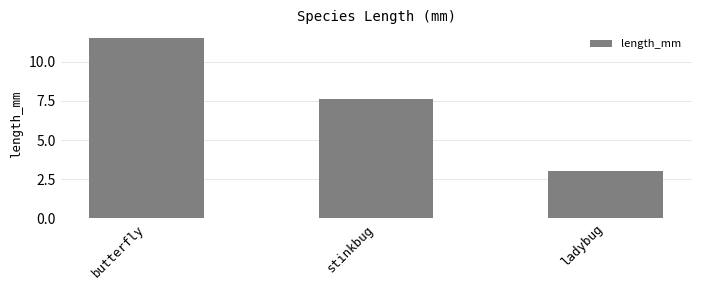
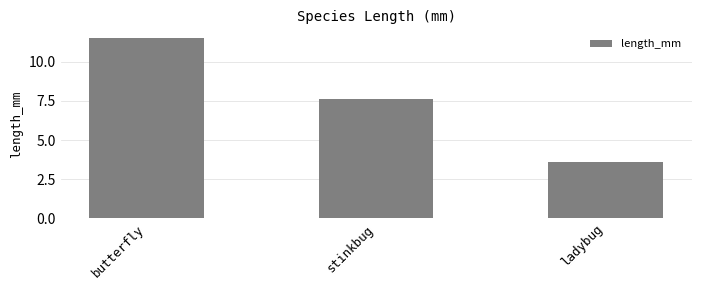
  {
    "butterfly": 11.5,
    "stinkbug": 7.6,
-   "ladybug": 3.0
+   "ladybug": 3.6
  }
